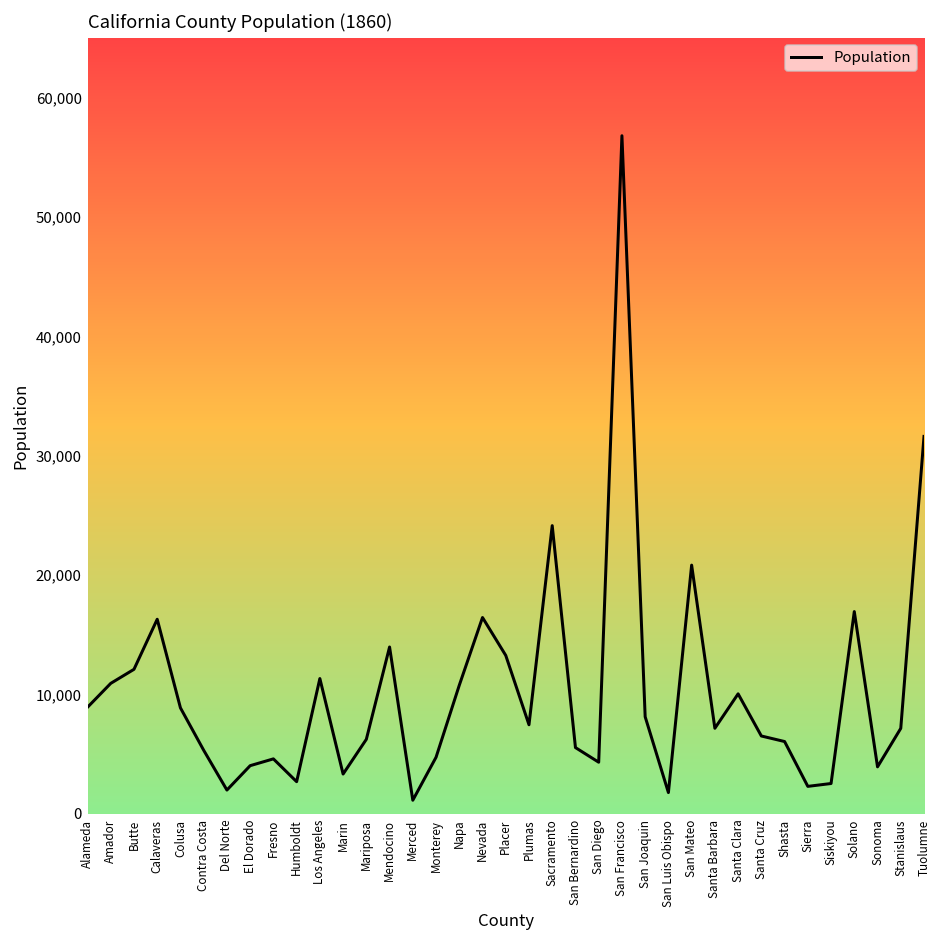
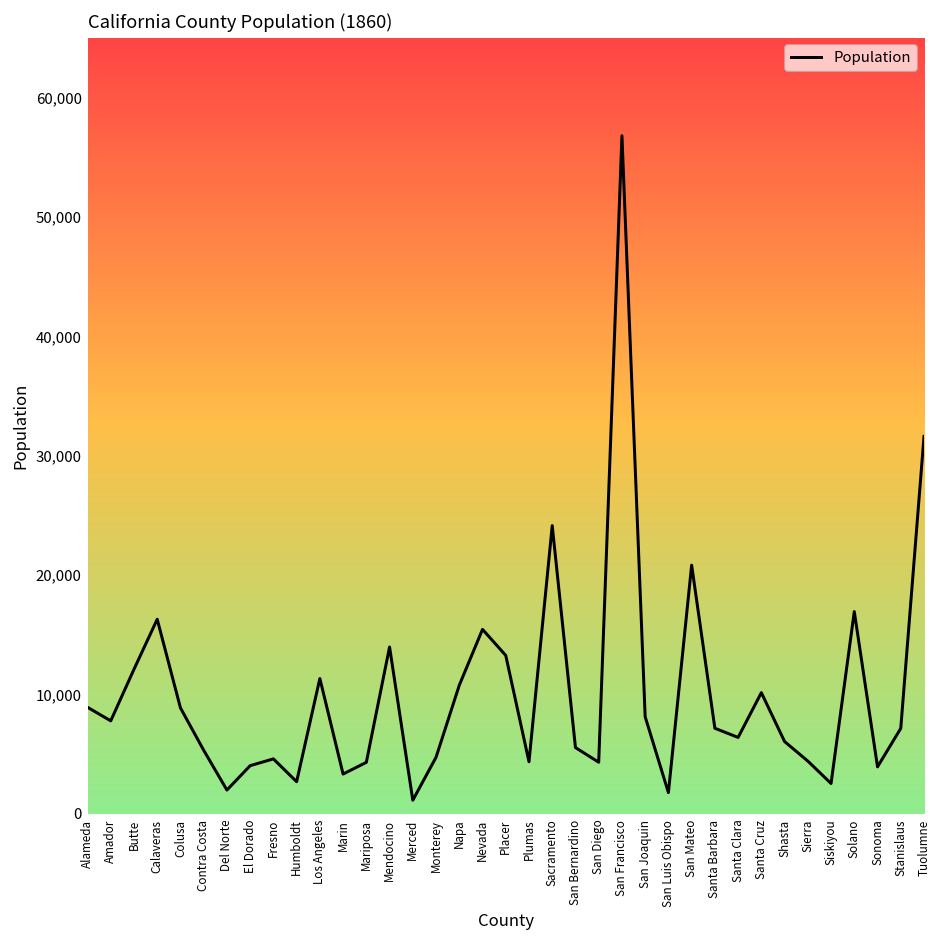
  {
    "Alameda": "9,000",
-   "Amador": "11,000",
+   "Amador": "8,000",
    "Butte": "12,000",
    "Calaveras": "16,000",
    "Colusa": "9,000",
    "Contra Costa": "5,000",
    "Del Norte": "2,000",
    "El Dorado": "4,000",
    "Fresno": "5,000",
    "Humboldt": "3,000",
    "Los Angeles": "11,000",
    "Marin": "3,000",
-   "Mariposa": "6,000",
+   "Mariposa": "4,000",
    "Mendocino": "14,000",
    "Merced": "1,000",
    "Monterey": "5,000",
    "Napa": "11,000",
-   "Nevada": "16,000",
+   "Nevada": "15,000",
    "Placer": "13,000",
-   "Plumas": "7,000",
+   "Plumas": "4,000",
    "Sacramento": "24,000",
    "San Bernardino": "6,000",
    "San Diego": "4,000",
    "San Francisco": "57,000",
    "San Joaquin": "8,000",
    "San Luis Obispo": "2,000",
    "San Mateo": "21,000",
    "Santa Barbara": "7,000",
-   "Santa Clara": "10,000",
-   "Santa Cruz": "7,000",
+   "Santa Clara": "6,000",
+   "Santa Cruz": "10,000",
    "Shasta": "6,000",
-   "Sierra": "2,000",
+   "Sierra": "4,000",
    "Siskiyou": "3,000",
    "Solano": "17,000",
    "Sonoma": "4,000",
    "Stanislaus": "7,000",
    "Tuolumne": "32,000"
  }
